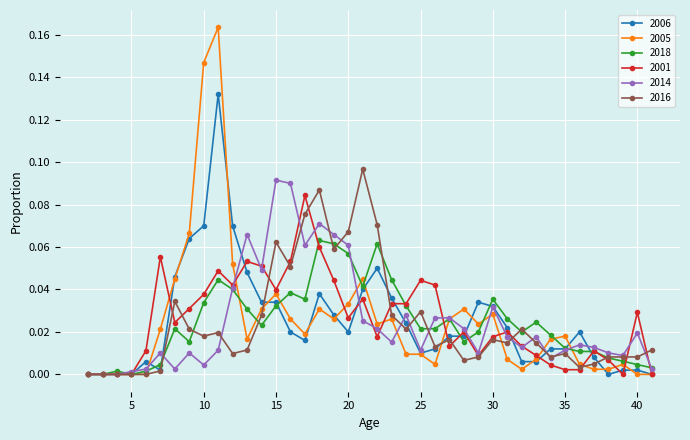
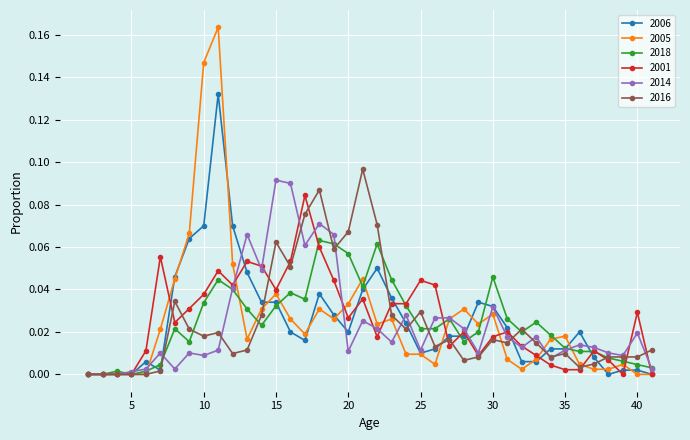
  {
    "2006": {
      "10": 0.070,
      "15": 0.034,
      "20": 0.020,
      "40": 0.002
    },
    "2005": {
      "10": 0.147,
      "15": 0.038,
      "20": 0.033,
      "30": 0.028,
      "35": 0.018,
      "40": 0.000
    },
    "2018": {
      "10": 0.034,
      "15": 0.032,
      "20": 0.057,
      "25": 0.022,
-     "30": 0.035,
+     "30": 0.046,
      "40": 0.005
    },
    "2001": {
      "10": 0.038,
      "15": 0.040,
      "20": 0.027,
      "25": 0.044,
      "30": 0.018,
      "35": 0.002,
      "40": 0.029
    },
    "2014": {
      "5": 0.001,
-     "10": 0.004,
+     "10": 0.009,
      "15": 0.092,
-     "20": 0.061,
+     "20": 0.011,
      "25": 0.011,
      "40": 0.020
    },
    "2016": {
      "10": 0.018,
      "15": 0.062,
      "20": 0.067,
      "25": 0.030,
      "30": 0.016,
      "35": 0.010,
      "40": 0.008
    }
  }
